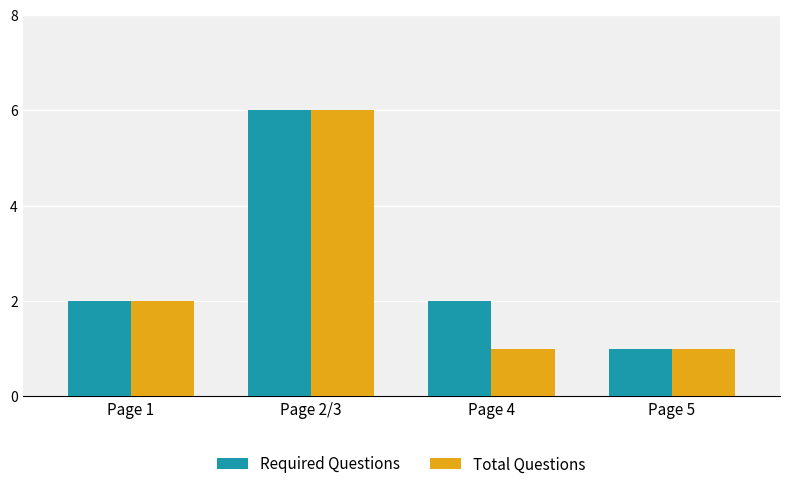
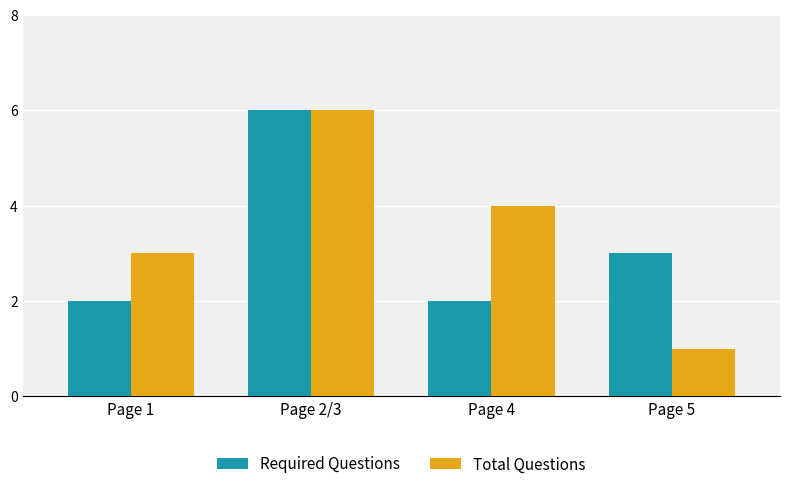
  {
    "Required Questions": {
      "Page 1": 2,
      "Page 2/3": 6,
      "Page 4": 2,
-     "Page 5": 1
+     "Page 5": 3
    },
    "Total Questions": {
-     "Page 1": 2,
+     "Page 1": 3,
      "Page 2/3": 6,
-     "Page 4": 1,
+     "Page 4": 4,
      "Page 5": 1
    }
  }
